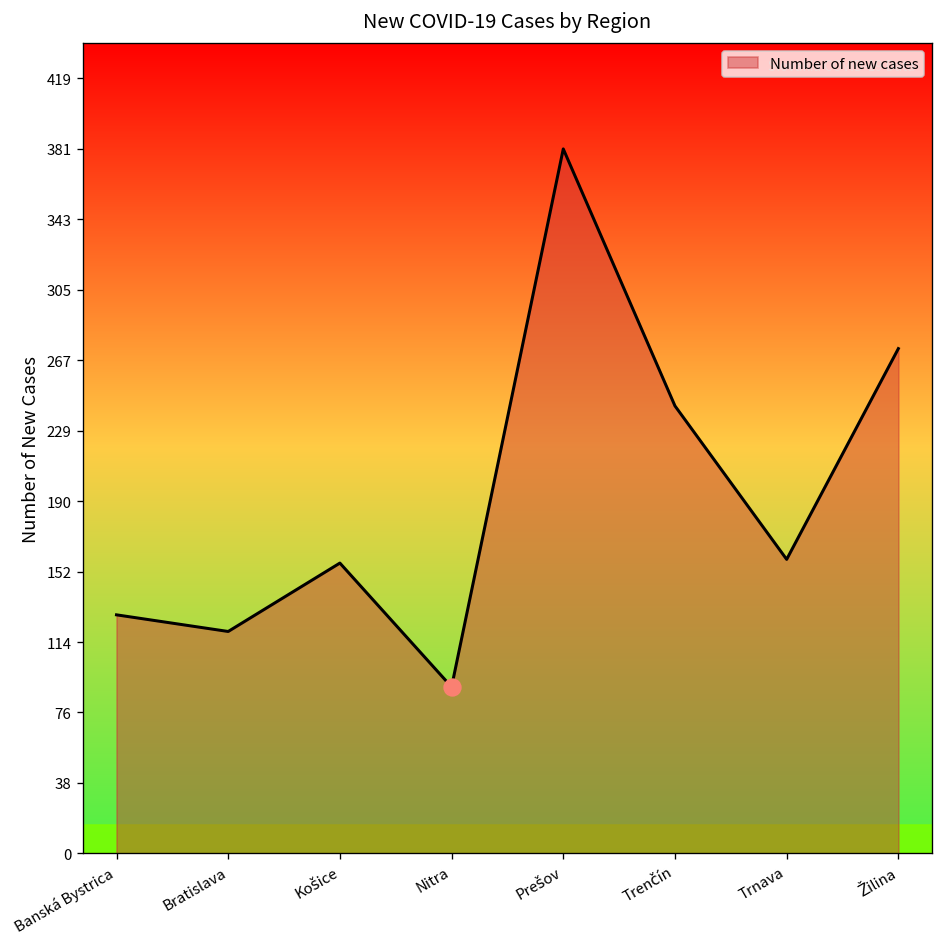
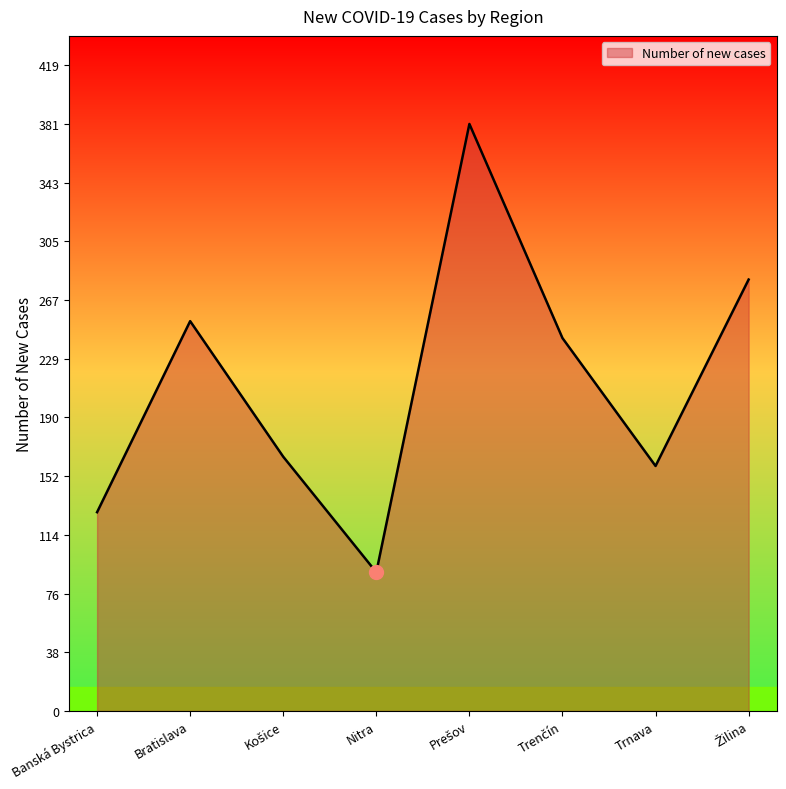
  {
    "Number of new cases": {
      "Banská Bystrica": 129,
-     "Bratislava": 120,
-     "Košice": 157,
+     "Bratislava": 253,
+     "Košice": 165,
      "Prešov": 381,
      "Trenčín": 242,
      "Trnava": 159,
-     "Žilina": 273
+     "Žilina": 280
    }
  }
